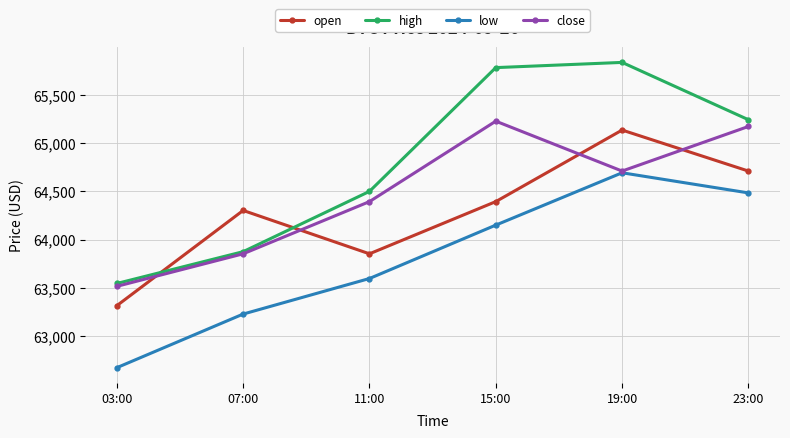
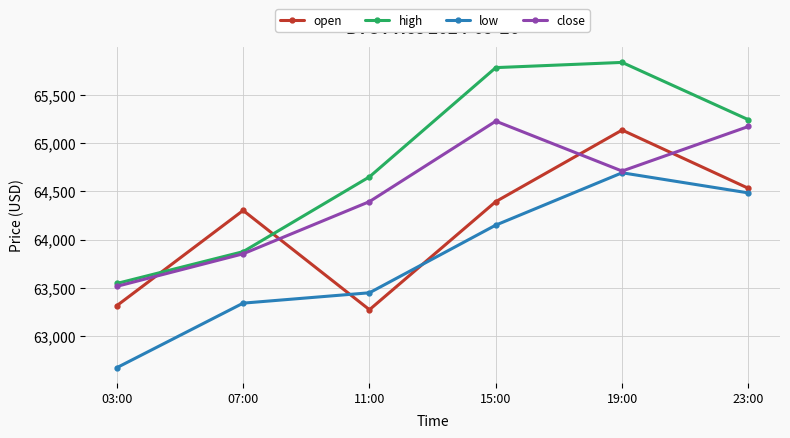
  {
    "open": {
      "03:00": "63,300",
      "07:00": "64,300",
-     "11:00": "63,900",
+     "11:00": "63,300",
      "15:00": "64,400",
      "19:00": "65,100",
-     "23:00": "64,700"
+     "23:00": "64,500"
    },
    "high": {
      "03:00": "63,500",
-     "11:00": "64,500",
+     "11:00": "64,700",
      "15:00": "65,800",
      "19:00": "65,800",
      "23:00": "65,200"
    },
    "low": {
      "03:00": "62,700",
-     "07:00": "63,200",
-     "11:00": "63,600",
+     "07:00": "63,300",
+     "11:00": "63,400",
      "15:00": "64,200",
      "23:00": "64,500"
    },
    "close": {
      "03:00": "63,500",
      "11:00": "64,400",
      "15:00": "65,200",
      "23:00": "65,200"
    }
  }
